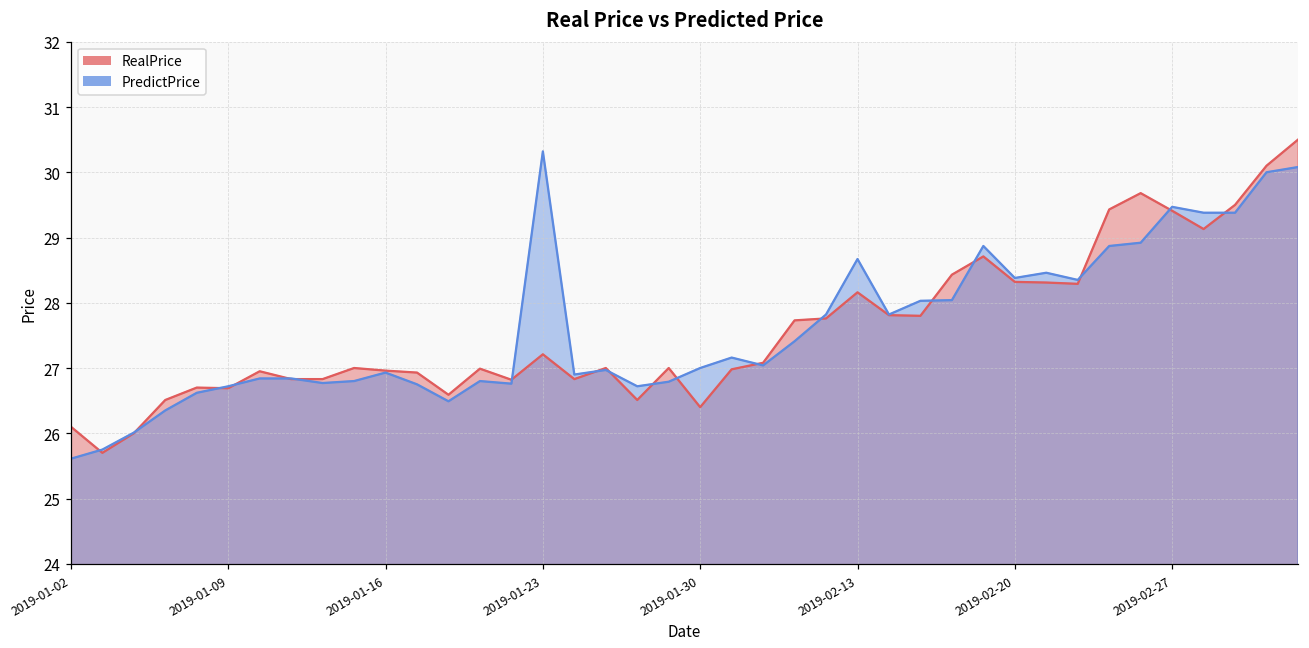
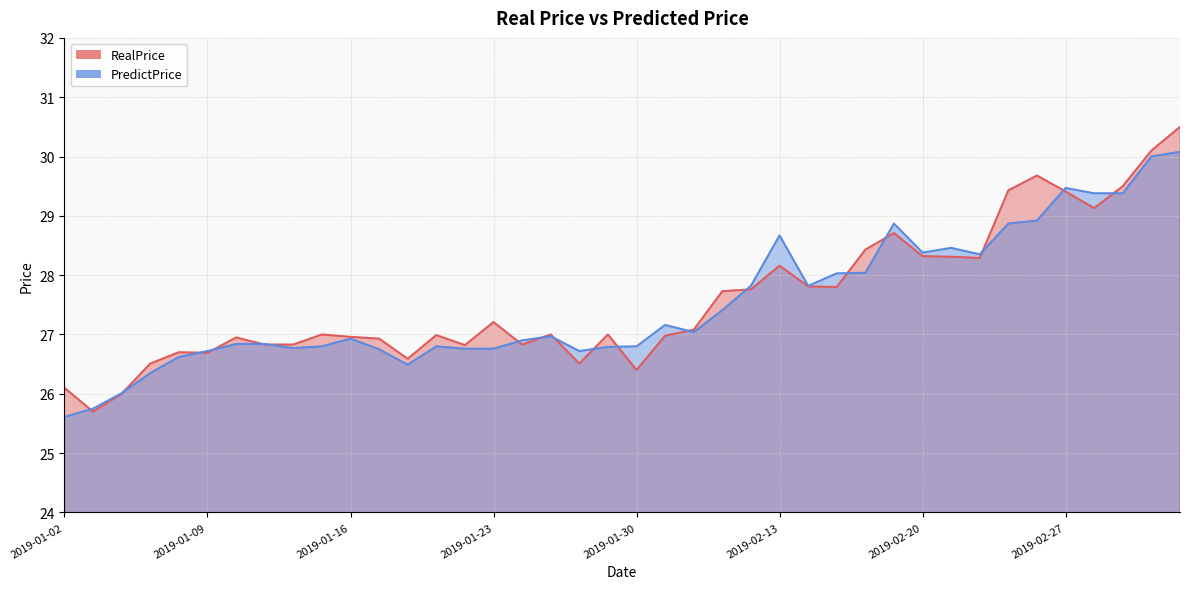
  {
    "RealPrice": {
      "2019-01-02": 26.1,
      "2019-01-23": 27.2,
      "2019-01-30": 26.4,
      "2019-02-13": 28.2,
      "2019-02-20": 28.3,
      "2019-02-27": 29.4
    },
    "PredictPrice": {
      "2019-01-02": 25.6,
-     "2019-01-23": 30.3,
-     "2019-01-30": 27.0,
+     "2019-01-23": 26.8,
+     "2019-01-30": 26.8,
      "2019-02-13": 28.7,
      "2019-02-20": 28.4,
      "2019-02-27": 29.5
    }
  }
